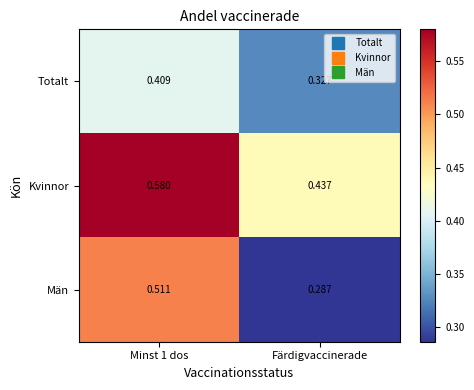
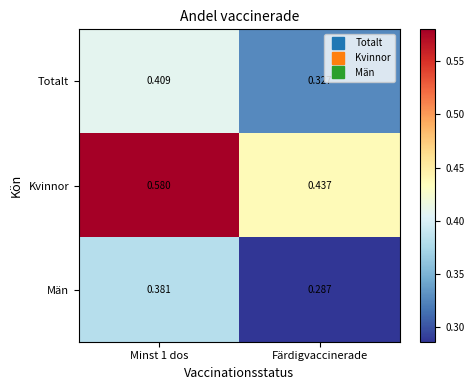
  {
    "Totalt": {
      "Minst 1 dos": 0.409
    },
    "Kvinnor": {
      "Minst 1 dos": 0.580,
      "Färdigvaccinerade": 0.437
    },
    "Män": {
-     "Minst 1 dos": 0.511,
+     "Minst 1 dos": 0.381,
      "Färdigvaccinerade": 0.287
    }
  }
